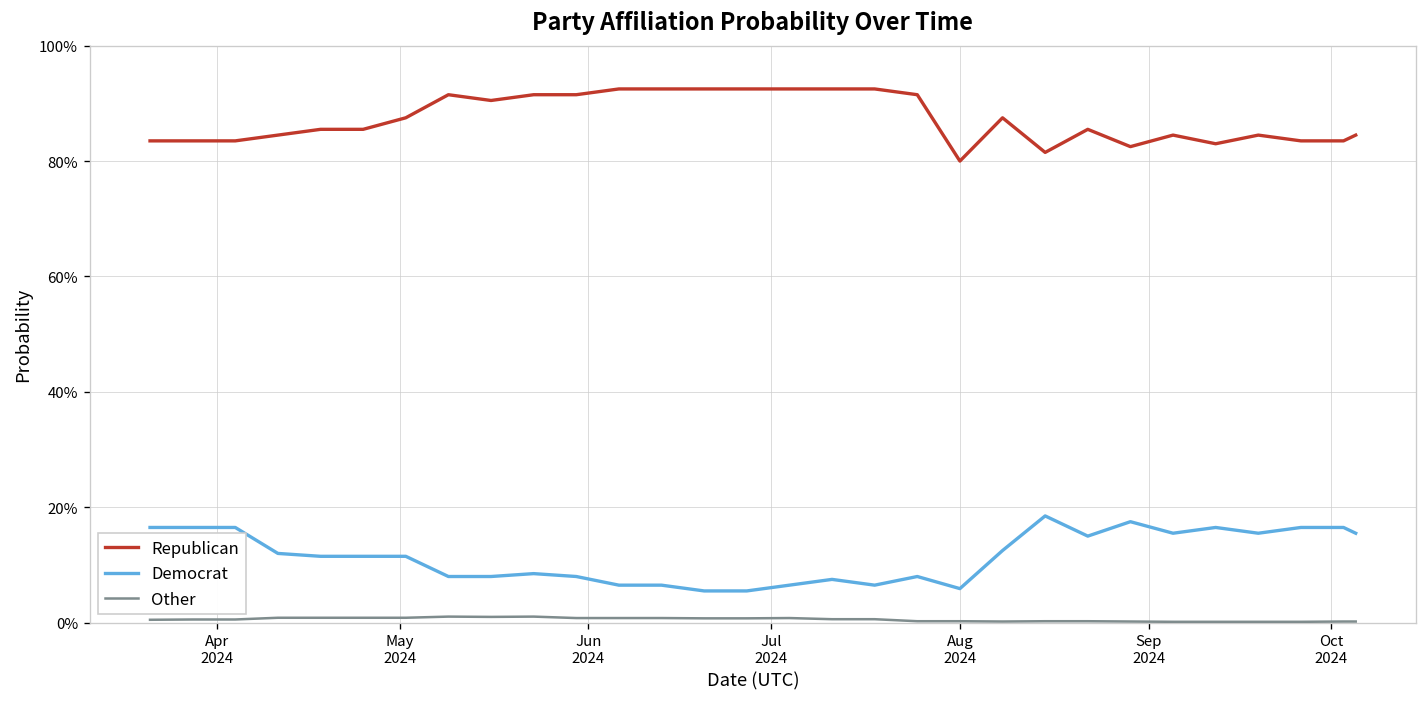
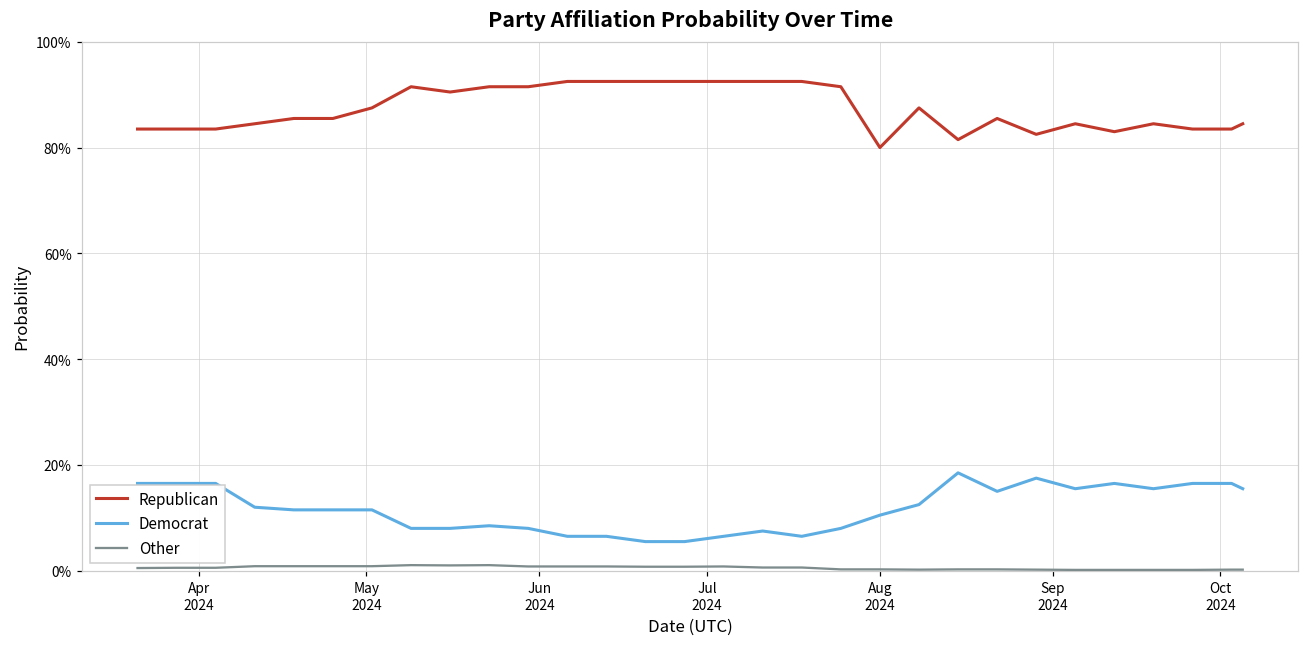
  {
    "Republican": {
      "Aug 2024": "80%"
    },
    "Democrat": {
-     "Aug 2024": "6%"
+     "Aug 2024": "11%"
    },
    "Other": {
      "Aug 2024": "0%"
    }
  }
